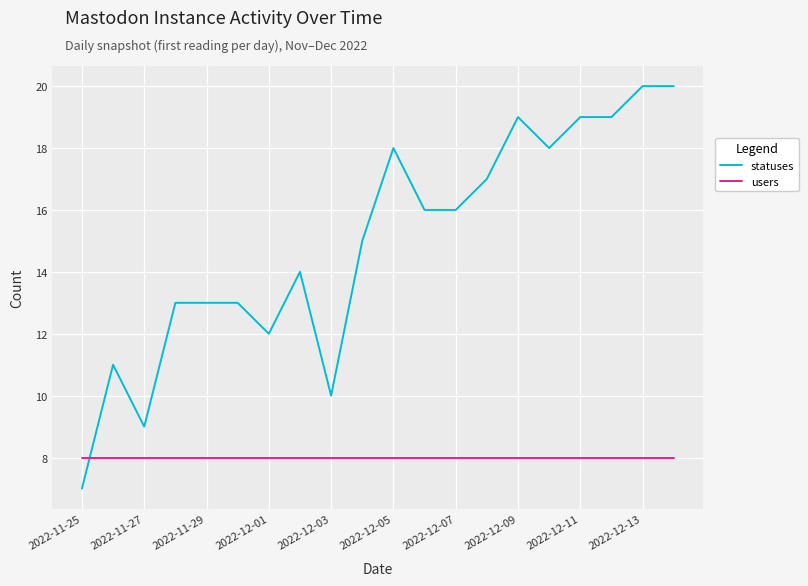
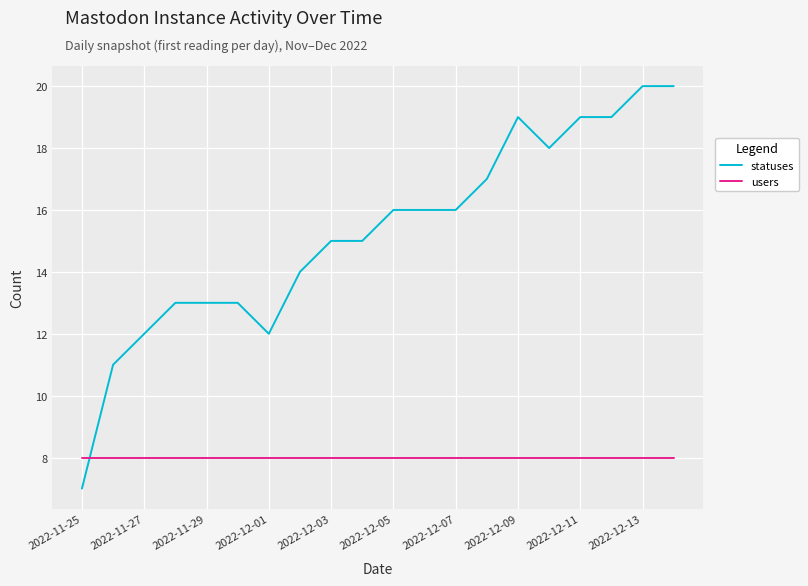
  {
    "statuses": {
      "2022-11-25": 7,
-     "2022-11-27": 9,
+     "2022-11-27": 12,
      "2022-11-29": 13,
      "2022-12-01": 12,
-     "2022-12-03": 10,
-     "2022-12-05": 18,
+     "2022-12-03": 15,
+     "2022-12-05": 16,
      "2022-12-07": 16,
      "2022-12-09": 19,
      "2022-12-11": 19,
      "2022-12-13": 20
    },
    "users": {
      "2022-11-25": 8,
      "2022-11-27": 8,
      "2022-11-29": 8,
      "2022-12-01": 8,
      "2022-12-03": 8,
      "2022-12-05": 8,
      "2022-12-07": 8,
      "2022-12-09": 8,
      "2022-12-11": 8,
      "2022-12-13": 8
    }
  }
